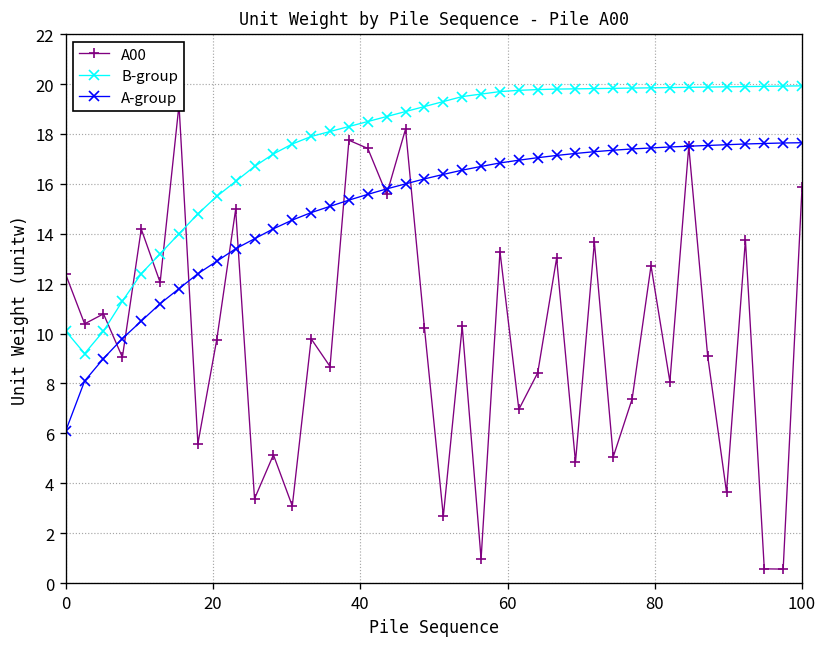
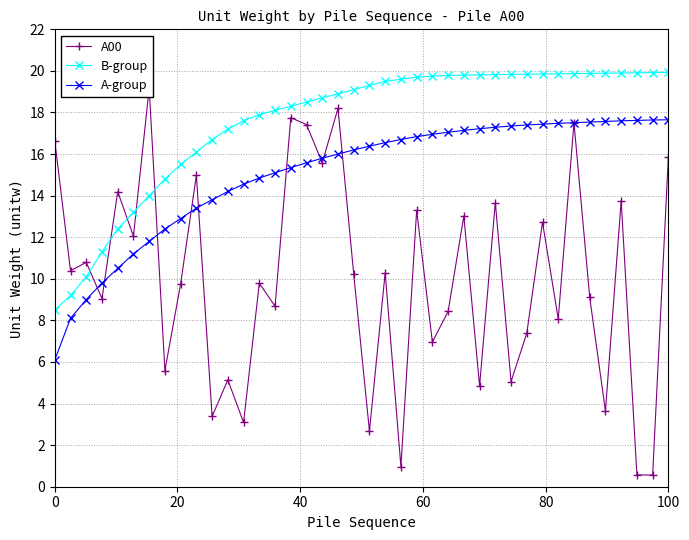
  {
    "A00": {
-     "0": 12.4,
+     "0": 16.6,
      "100": 15.9
    },
    "B-group": {
-     "0": 10.1,
+     "0": 8.5,
      "100": 19.9
    },
    "A-group": {
      "0": 6.1,
      "100": 17.7
    }
  }
